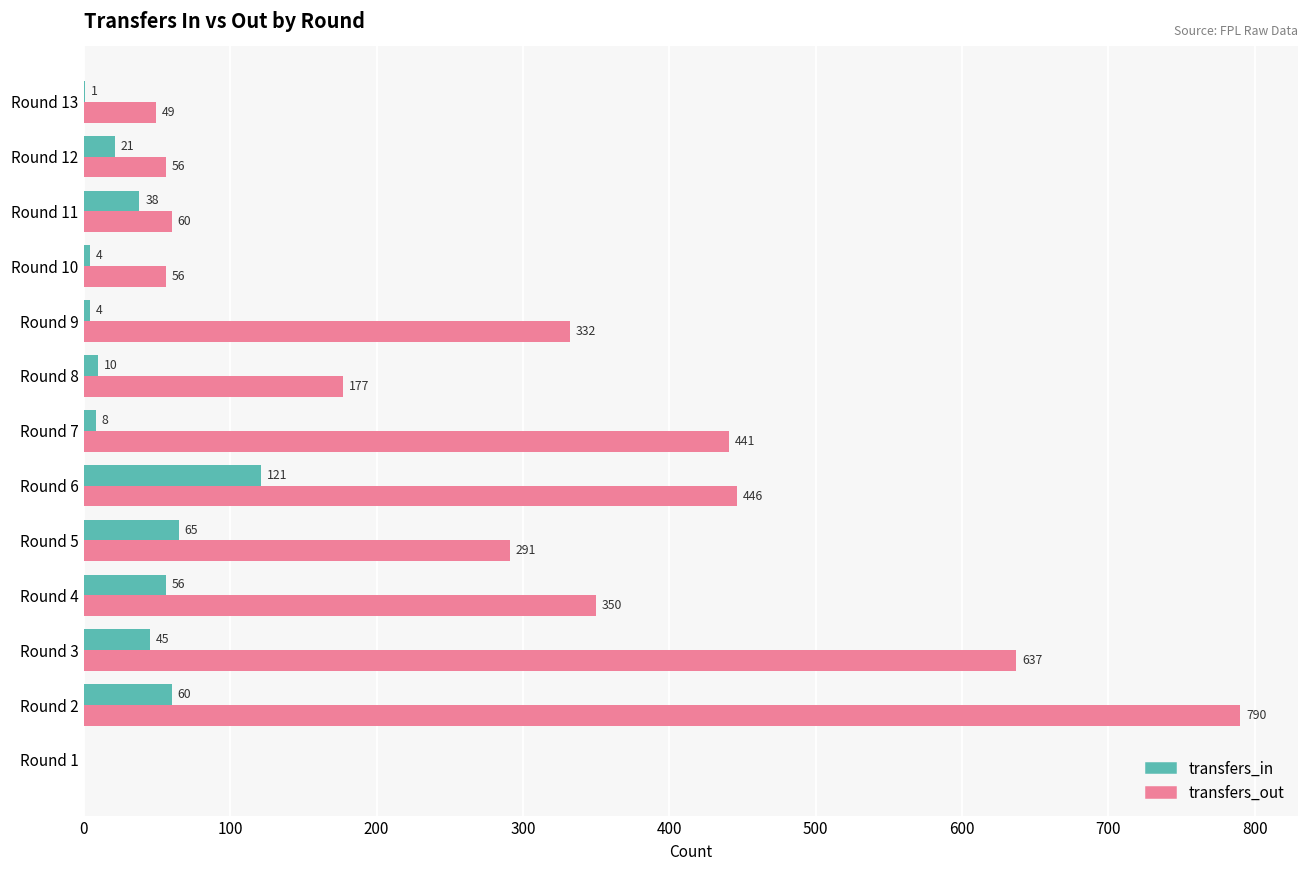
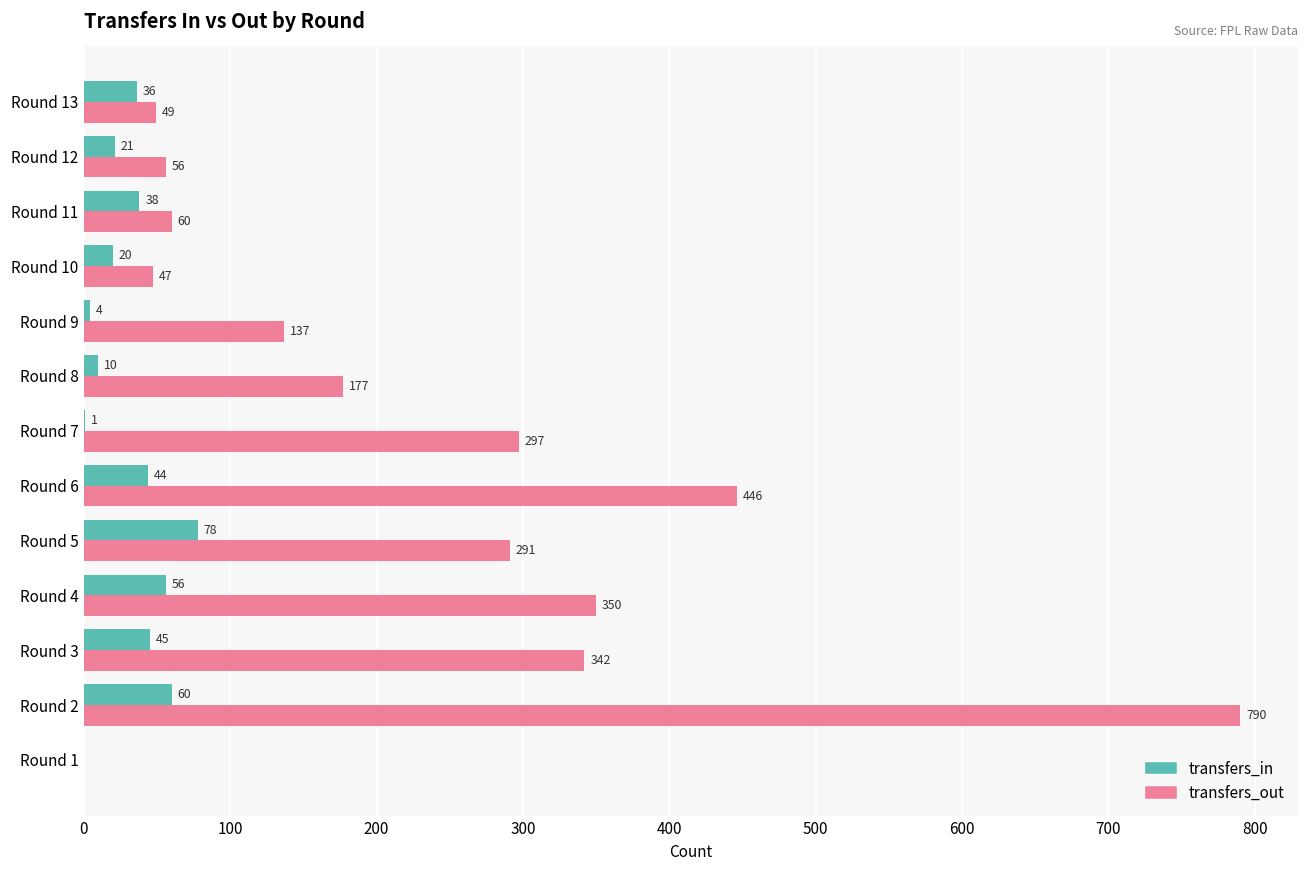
  {
    "transfers_in": {
-     "Round 13": 1,
+     "Round 13": 36,
      "Round 12": 21,
      "Round 11": 38,
-     "Round 10": 4,
+     "Round 10": 20,
      "Round 9": 4,
      "Round 8": 10,
-     "Round 7": 8,
-     "Round 6": 121,
-     "Round 5": 65,
+     "Round 7": 1,
+     "Round 6": 44,
+     "Round 5": 78,
      "Round 4": 56,
      "Round 3": 45,
      "Round 2": 60
    },
    "transfers_out": {
      "Round 13": 49,
      "Round 12": 56,
      "Round 11": 60,
-     "Round 10": 56,
-     "Round 9": 332,
+     "Round 10": 47,
+     "Round 9": 137,
      "Round 8": 177,
-     "Round 7": 441,
+     "Round 7": 297,
      "Round 6": 446,
      "Round 5": 291,
      "Round 4": 350,
-     "Round 3": 637,
+     "Round 3": 342,
      "Round 2": 790
    }
  }
